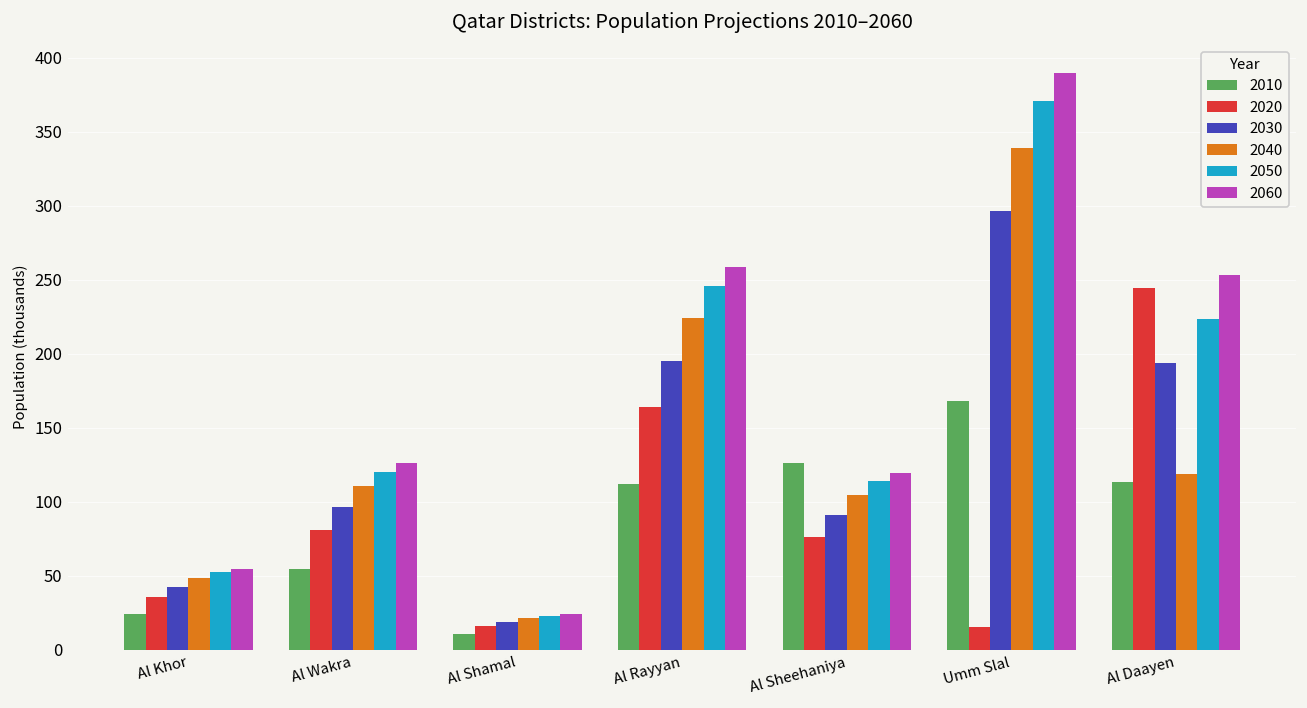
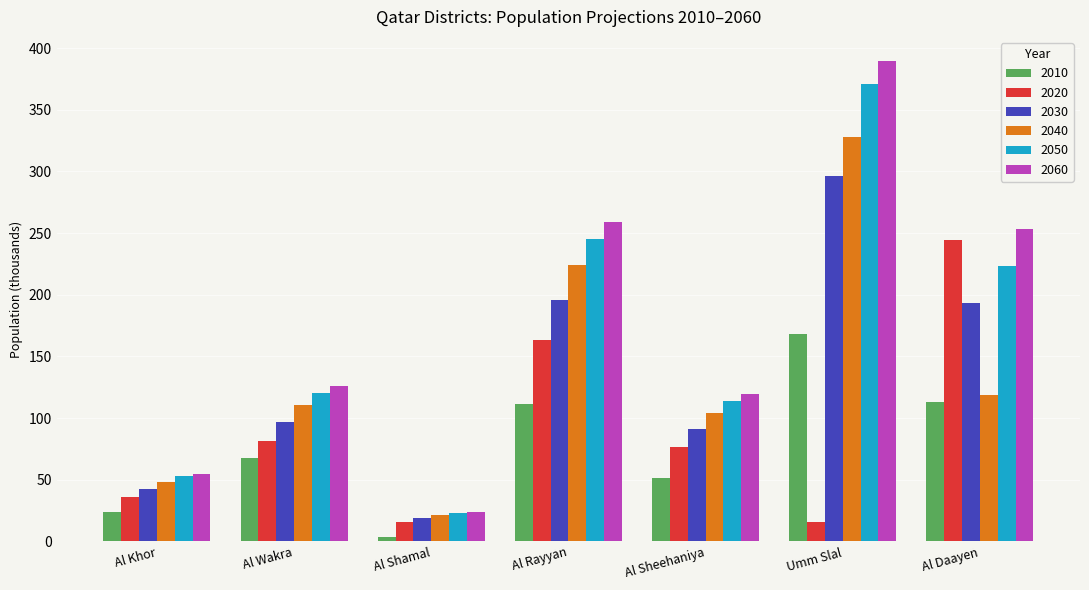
  {
    "2010": {
      "Al Khor": 24,
-     "Al Wakra": 55,
-     "Al Shamal": 10,
+     "Al Wakra": 68,
+     "Al Shamal": 4,
      "Al Rayyan": 112,
-     "Al Sheehaniya": 126,
+     "Al Sheehaniya": 52,
      "Umm Slal": 168,
      "Al Daayen": 113
    },
    "2020": {
      "Al Khor": 36,
      "Al Wakra": 81,
      "Al Shamal": 16,
      "Al Rayyan": 164,
      "Al Sheehaniya": 76,
      "Umm Slal": 16,
      "Al Daayen": 244
    },
    "2030": {
      "Al Khor": 43,
      "Al Wakra": 97,
      "Al Shamal": 19,
      "Al Rayyan": 195,
      "Al Sheehaniya": 91,
      "Umm Slal": 296,
      "Al Daayen": 193
    },
    "2040": {
      "Al Khor": 49,
      "Al Wakra": 110,
      "Al Shamal": 21,
      "Al Rayyan": 224,
      "Al Sheehaniya": 104,
-     "Umm Slal": 339,
+     "Umm Slal": 328,
      "Al Daayen": 119
    },
    "2050": {
      "Al Khor": 53,
      "Al Wakra": 120,
      "Al Shamal": 23,
      "Al Rayyan": 246,
      "Al Sheehaniya": 114,
      "Umm Slal": 371,
      "Al Daayen": 223
    },
    "2060": {
      "Al Khor": 55,
      "Al Wakra": 126,
      "Al Shamal": 24,
      "Al Rayyan": 259,
      "Al Sheehaniya": 120,
      "Umm Slal": 390,
      "Al Daayen": 253
    }
  }
